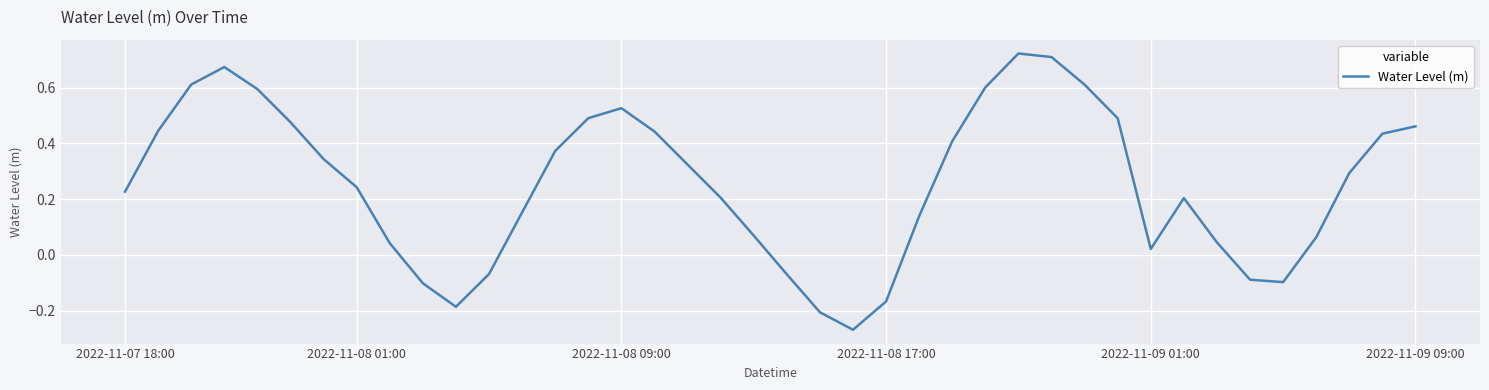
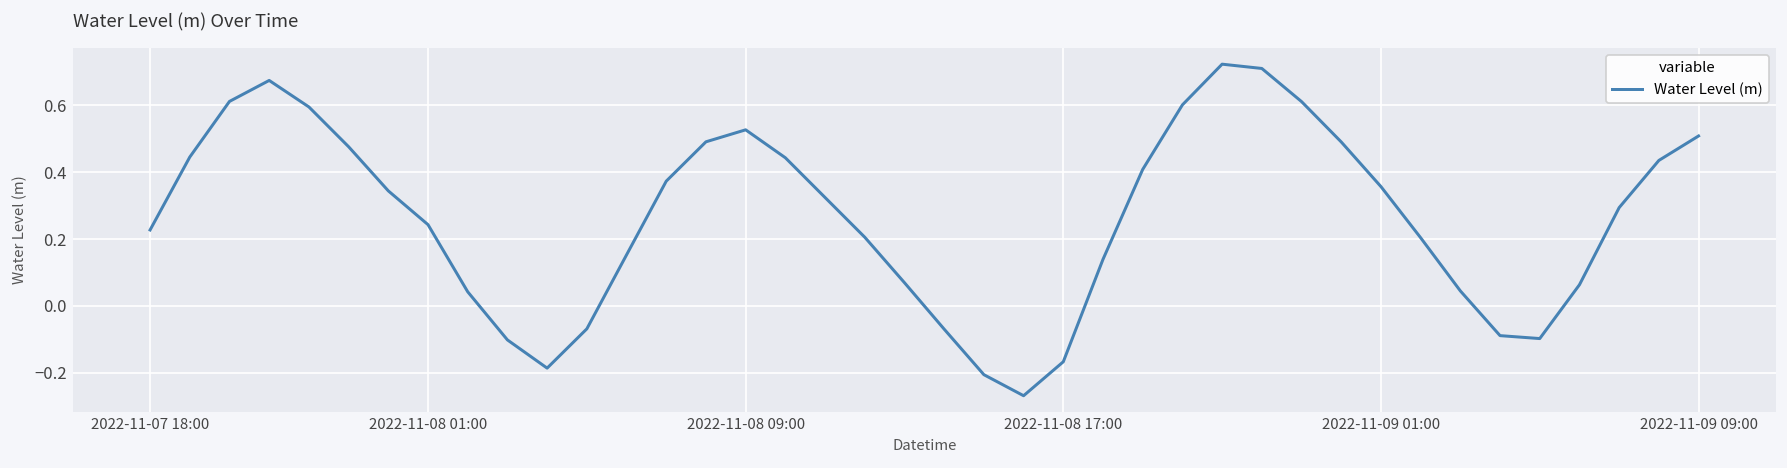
  {
    "2022-11-07 18:00": 0.23,
    "2022-11-08 01:00": 0.24,
    "2022-11-08 09:00": 0.53,
    "2022-11-08 17:00": -0.17,
-   "2022-11-09 01:00": 0.02,
-   "2022-11-09 09:00": 0.46
+   "2022-11-09 01:00": 0.36,
+   "2022-11-09 09:00": 0.51
  }
